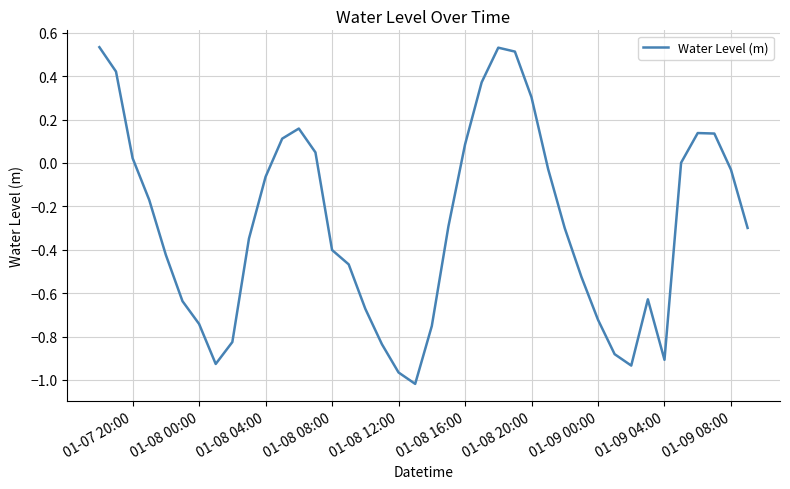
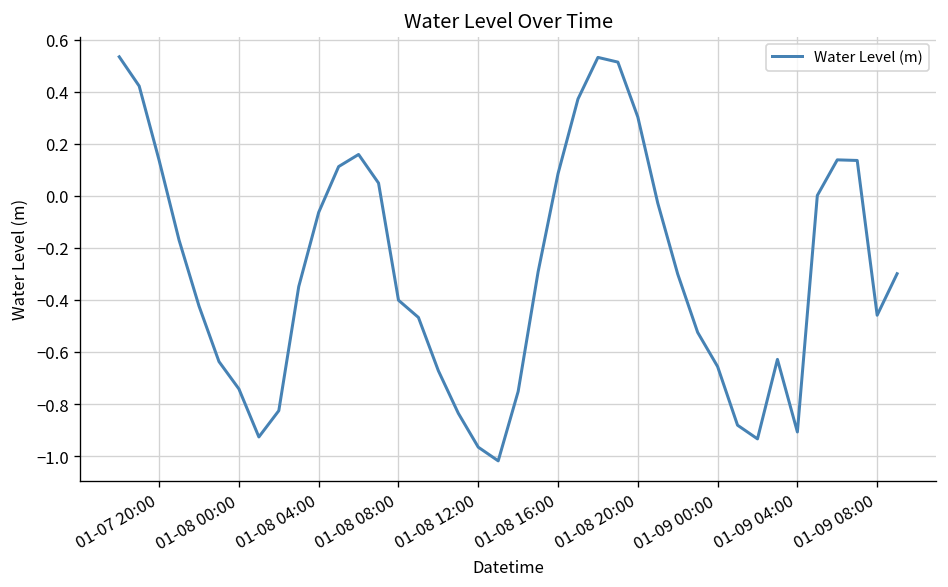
  {
-   "01-07 20:00": 0.02,
+   "01-07 20:00": 0.14,
    "01-08 00:00": -0.74,
    "01-08 04:00": -0.06,
    "01-08 08:00": -0.40,
    "01-08 12:00": -0.97,
    "01-08 16:00": 0.09,
    "01-08 20:00": 0.30,
-   "01-09 00:00": -0.72,
+   "01-09 00:00": -0.66,
    "01-09 04:00": -0.91,
-   "01-09 08:00": -0.03
+   "01-09 08:00": -0.46
  }
